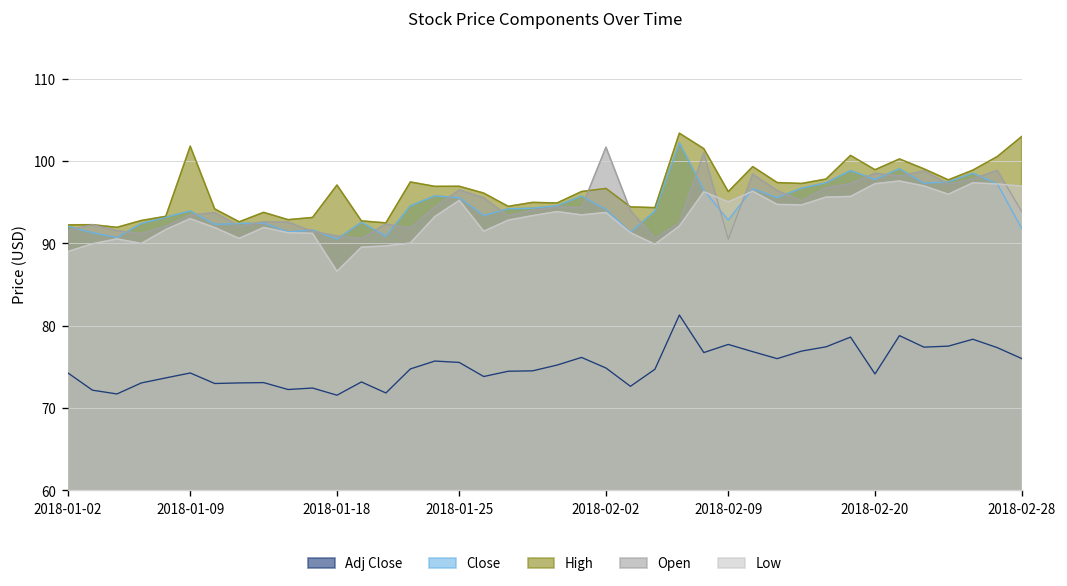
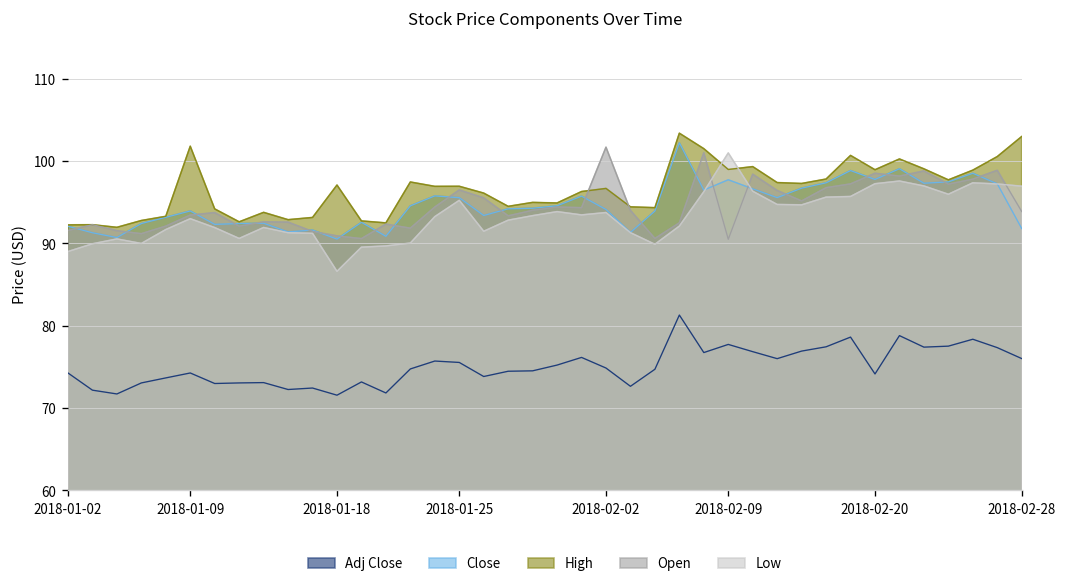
  {
    "Adj Close": {
      "2018-01-02": 74,
      "2018-01-09": 74,
      "2018-01-18": 72,
      "2018-01-25": 76,
      "2018-02-02": 75,
      "2018-02-09": 78,
      "2018-02-20": 74,
      "2018-02-28": 76
    },
    "Close": {
      "2018-01-09": 94,
      "2018-01-18": 91,
-     "2018-02-09": 93,
+     "2018-02-09": 98,
      "2018-02-20": 98,
      "2018-02-28": 92
    },
    "High": {
      "2018-01-09": 102,
      "2018-01-18": 97,
      "2018-01-25": 97,
      "2018-02-02": 97,
-     "2018-02-09": 96,
+     "2018-02-09": 99,
      "2018-02-20": 99,
      "2018-02-28": 103
    },
    "Open": {
      "2018-01-02": 92,
      "2018-01-09": 93,
      "2018-01-18": 91,
      "2018-01-25": 96,
      "2018-02-02": 102,
      "2018-02-09": 91,
      "2018-02-20": 99,
      "2018-02-28": 94
    },
    "Low": {
      "2018-01-02": 89,
      "2018-01-09": 93,
      "2018-01-18": 87,
-     "2018-02-09": 95,
+     "2018-02-09": 101,
      "2018-02-20": 97,
      "2018-02-28": 97
    }
  }
